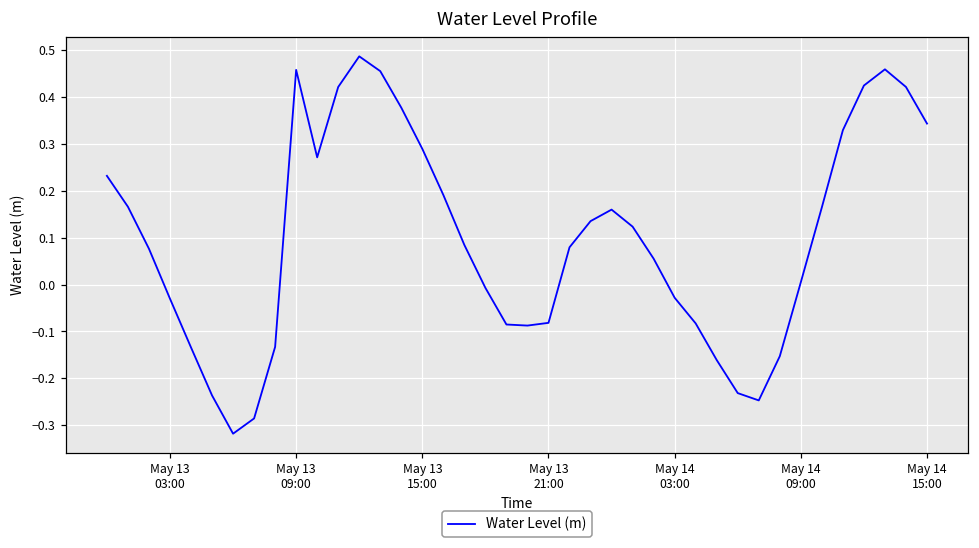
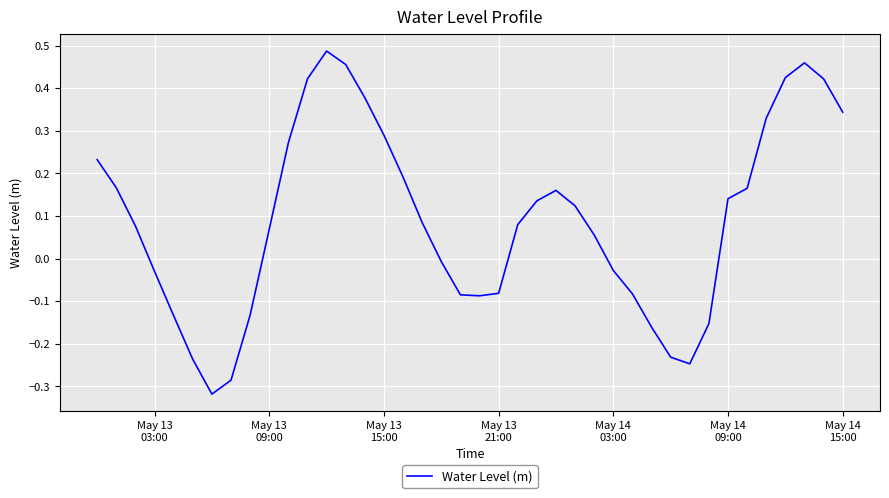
  {
    "May 13 03:00": -0.03,
-   "May 13 09:00": 0.46,
+   "May 13 09:00": 0.07,
    "May 13 15:00": 0.29,
    "May 13 21:00": -0.08,
    "May 14 03:00": -0.03,
-   "May 14 09:00": 0.01,
+   "May 14 09:00": 0.14,
    "May 14 15:00": 0.34
  }
